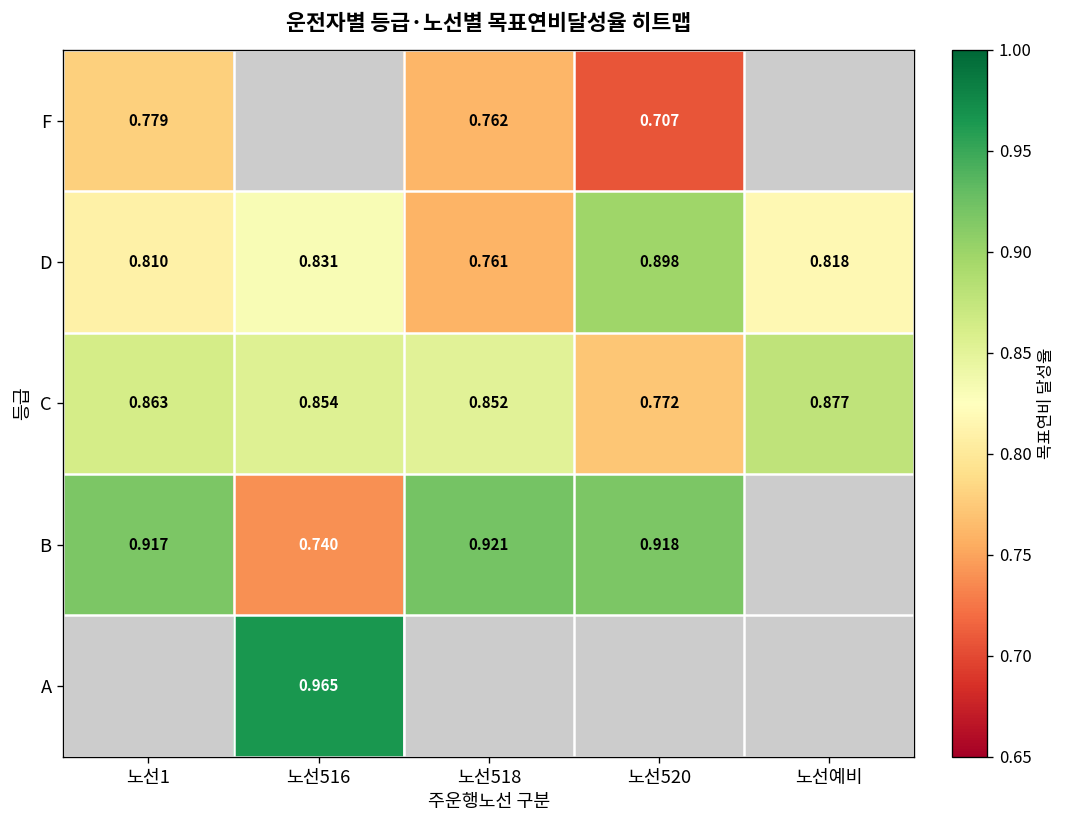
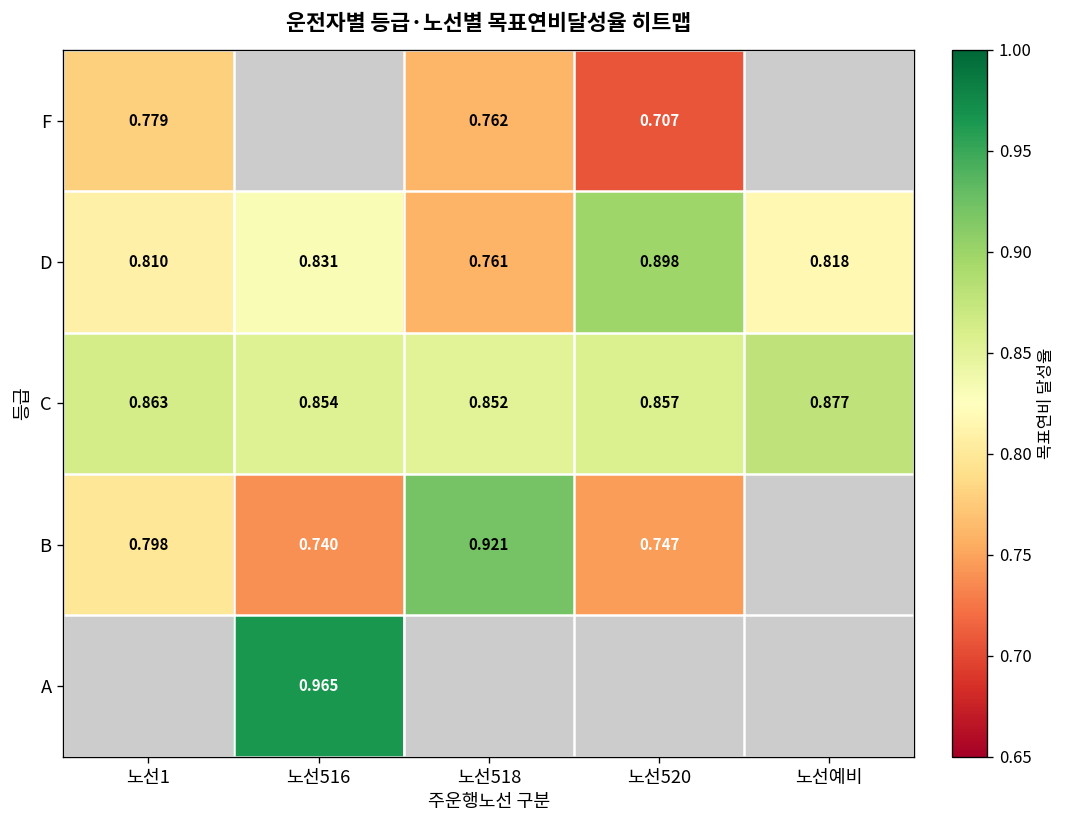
  {
    "F": {
      "노선1": 0.779,
      "노선518": 0.762,
      "노선520": 0.707
    },
    "D": {
      "노선1": 0.810,
      "노선516": 0.831,
      "노선518": 0.761,
      "노선520": 0.898,
      "노선예비": 0.818
    },
    "C": {
      "노선1": 0.863,
      "노선516": 0.854,
      "노선518": 0.852,
-     "노선520": 0.772,
+     "노선520": 0.857,
      "노선예비": 0.877
    },
    "B": {
-     "노선1": 0.917,
+     "노선1": 0.798,
      "노선516": 0.740,
      "노선518": 0.921,
-     "노선520": 0.918
+     "노선520": 0.747
    },
    "A": {
      "노선516": 0.965
    }
  }
